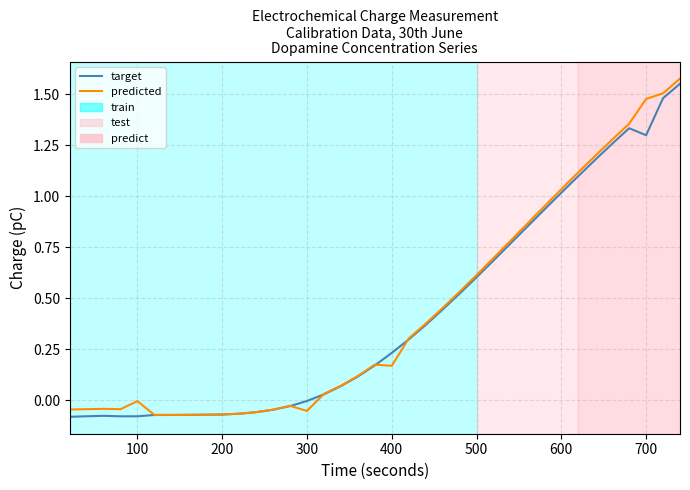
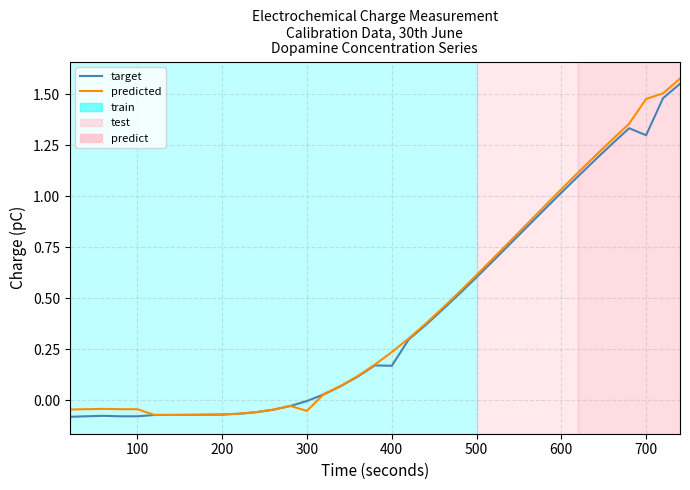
  {
    "target": {
      "100": -0.08,
      "300": 0.00,
-     "400": 0.23,
+     "400": 0.17,
      "600": 1.02,
      "700": 1.30
    },
    "predicted": {
-     "100": 0.00,
+     "100": -0.04,
      "300": -0.05,
-     "400": 0.17,
+     "400": 0.24,
      "600": 1.03,
      "700": 1.48
    }
  }
